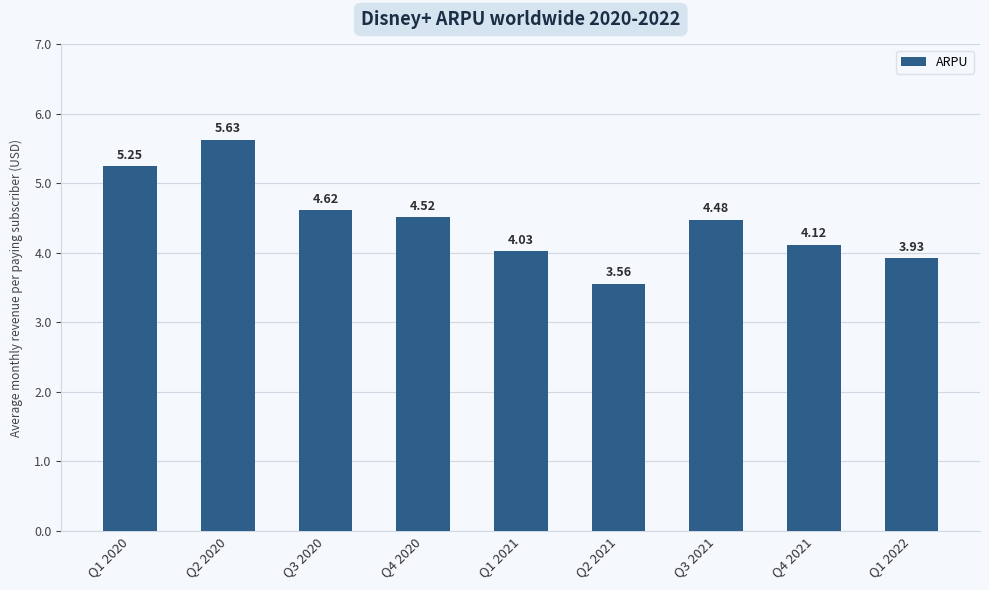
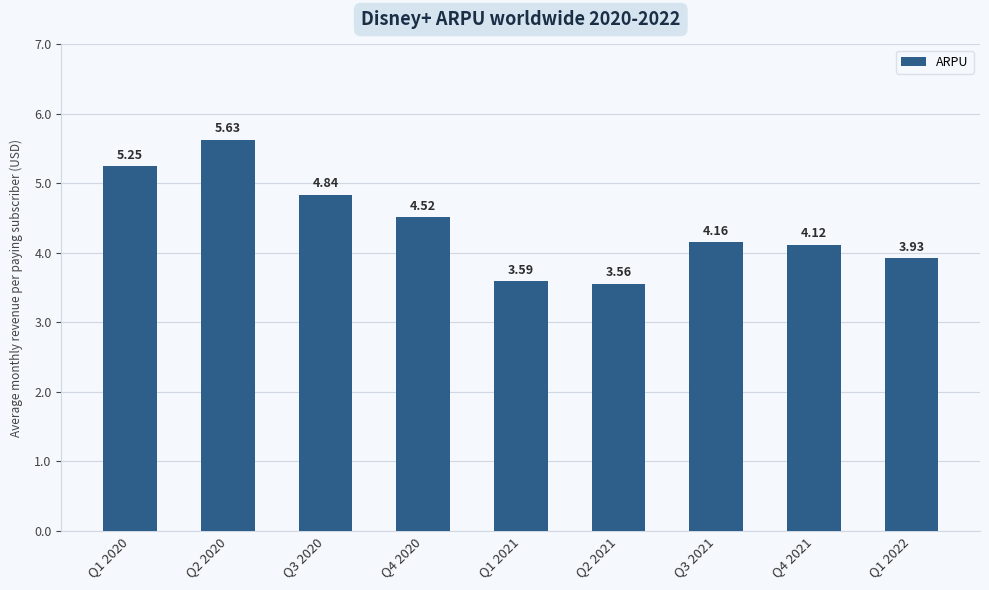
  {
    "Q1 2020": 5.25,
    "Q2 2020": 5.63,
-   "Q3 2020": 4.62,
+   "Q3 2020": 4.84,
    "Q4 2020": 4.52,
-   "Q1 2021": 4.03,
+   "Q1 2021": 3.59,
    "Q2 2021": 3.56,
-   "Q3 2021": 4.48,
+   "Q3 2021": 4.16,
    "Q4 2021": 4.12,
    "Q1 2022": 3.93
  }
